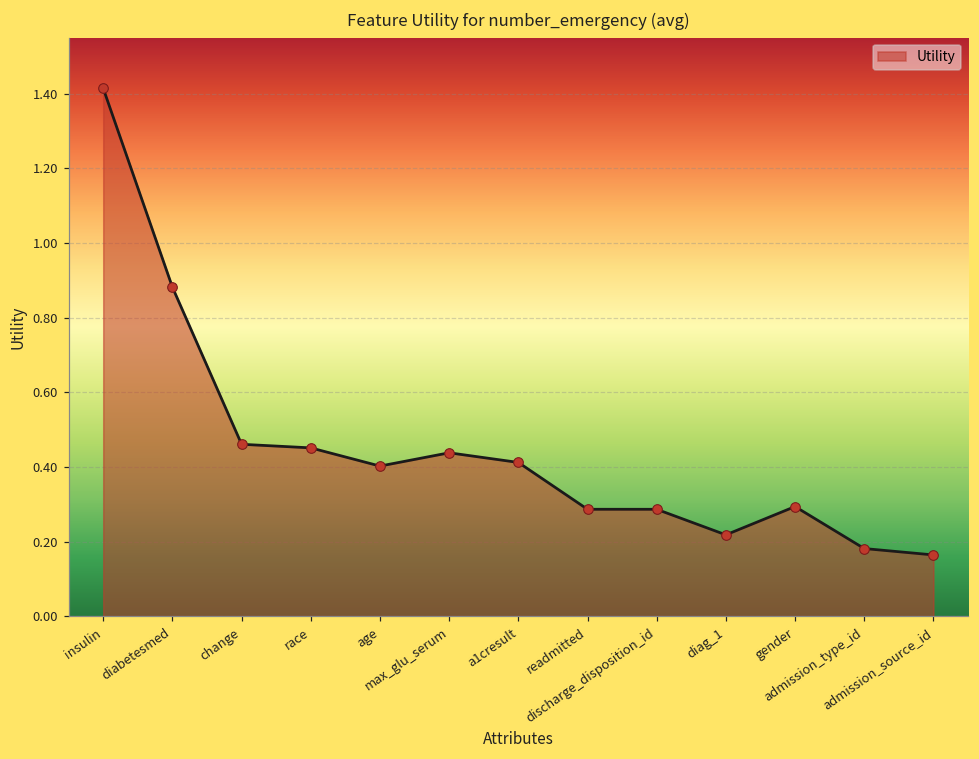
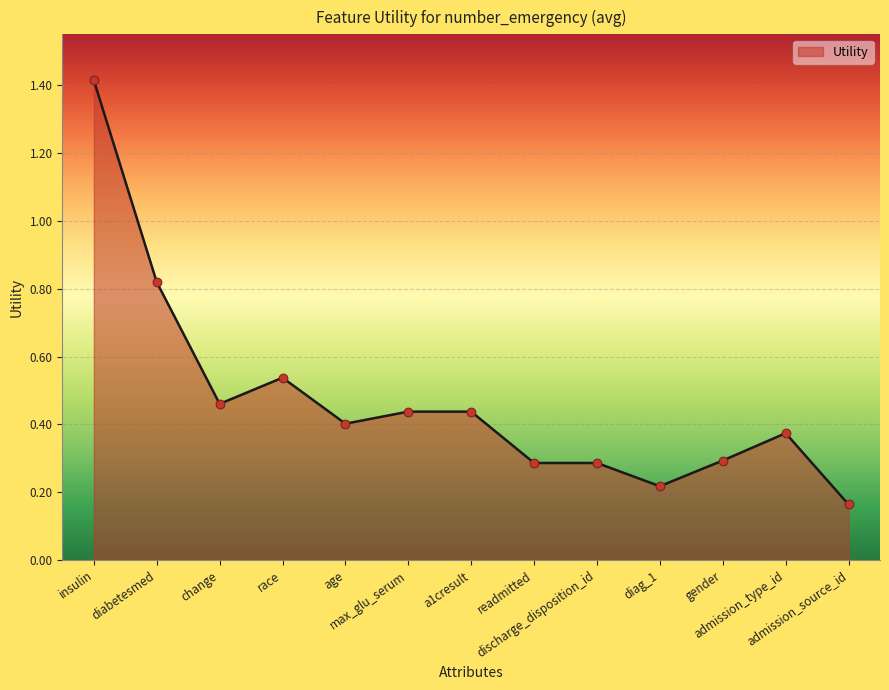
  {
    "insulin": 1.41,
-   "diabetesmed": 0.88,
+   "diabetesmed": 0.82,
    "change": 0.46,
-   "race": 0.45,
+   "race": 0.54,
    "age": 0.40,
    "max_glu_serum": 0.44,
-   "a1cresult": 0.41,
+   "a1cresult": 0.44,
    "readmitted": 0.29,
    "discharge_disposition_id": 0.29,
    "diag_1": 0.22,
    "gender": 0.29,
-   "admission_type_id": 0.18,
+   "admission_type_id": 0.37,
    "admission_source_id": 0.16
  }
